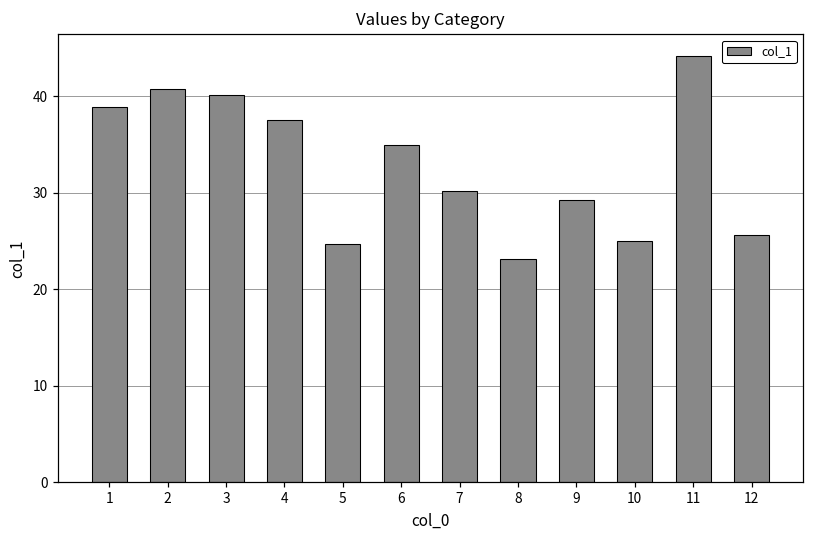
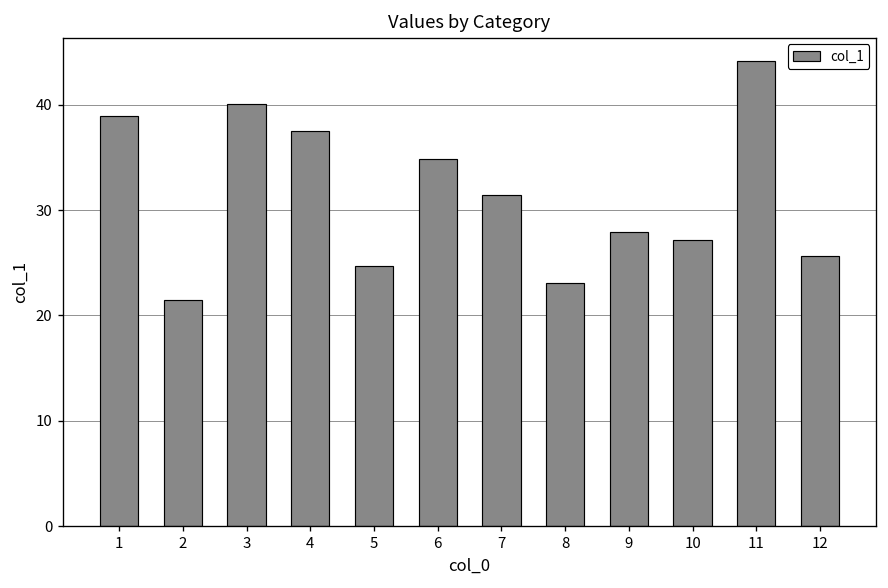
  {
    "1": 39,
-   "2": 41,
+   "2": 21,
    "3": 40,
    "4": 37,
    "5": 25,
    "6": 35,
-   "7": 30,
+   "7": 31,
    "8": 23,
-   "9": 29,
-   "10": 25,
+   "9": 28,
+   "10": 27,
    "11": 44,
    "12": 26
  }
